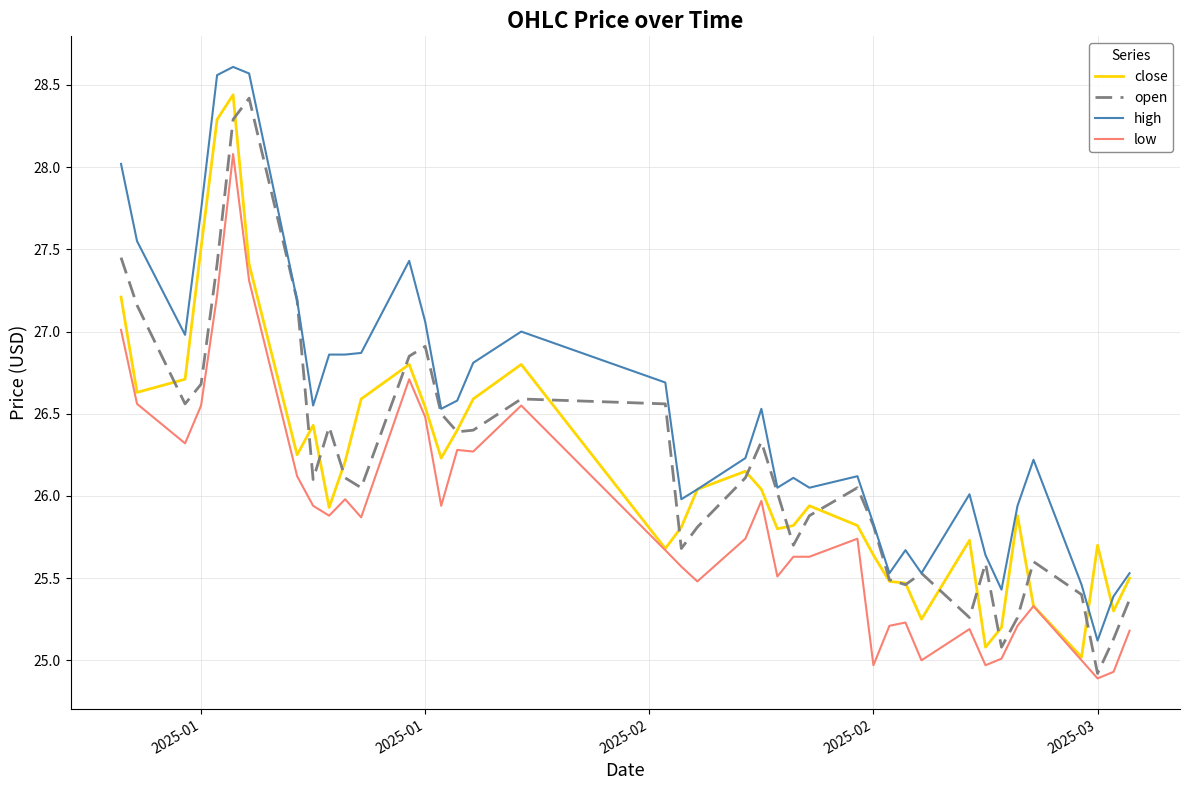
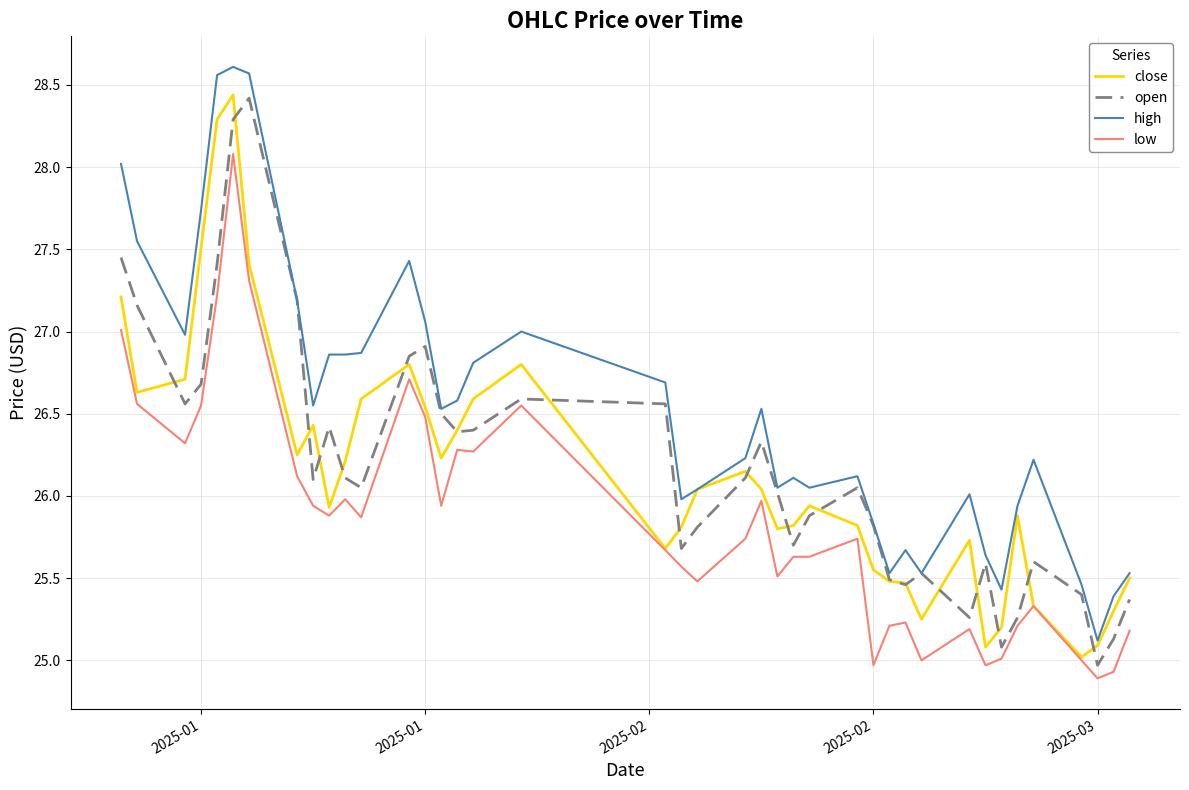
  {
    "close": {
-     "2025-02": 25.64,
-     "2025-03": 25.70
+     "2025-02": 25.55,
+     "2025-03": 25.09
    },
    "open": {
-     "2025-03": 24.92
+     "2025-03": 24.97
    },
    "high": {
      "2025-03": 25.12
    },
    "low": {
      "2025-02": 24.97,
      "2025-03": 24.89
    }
  }
